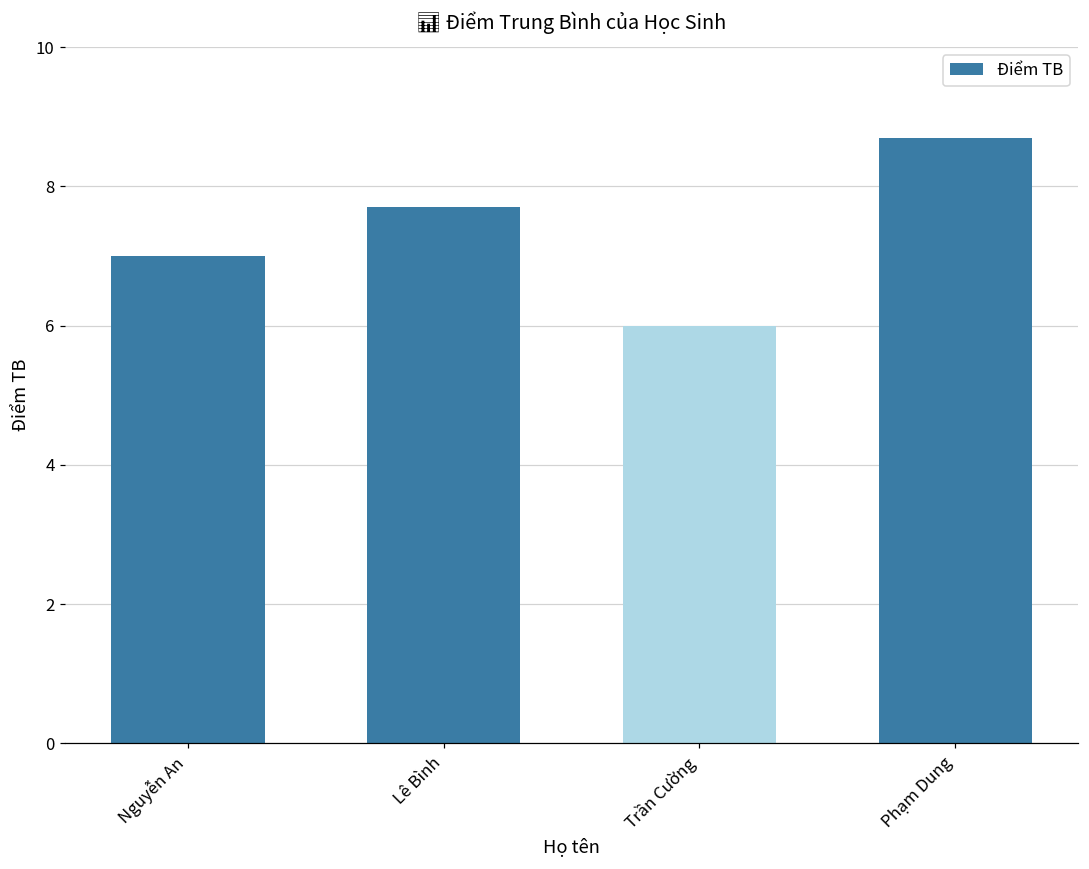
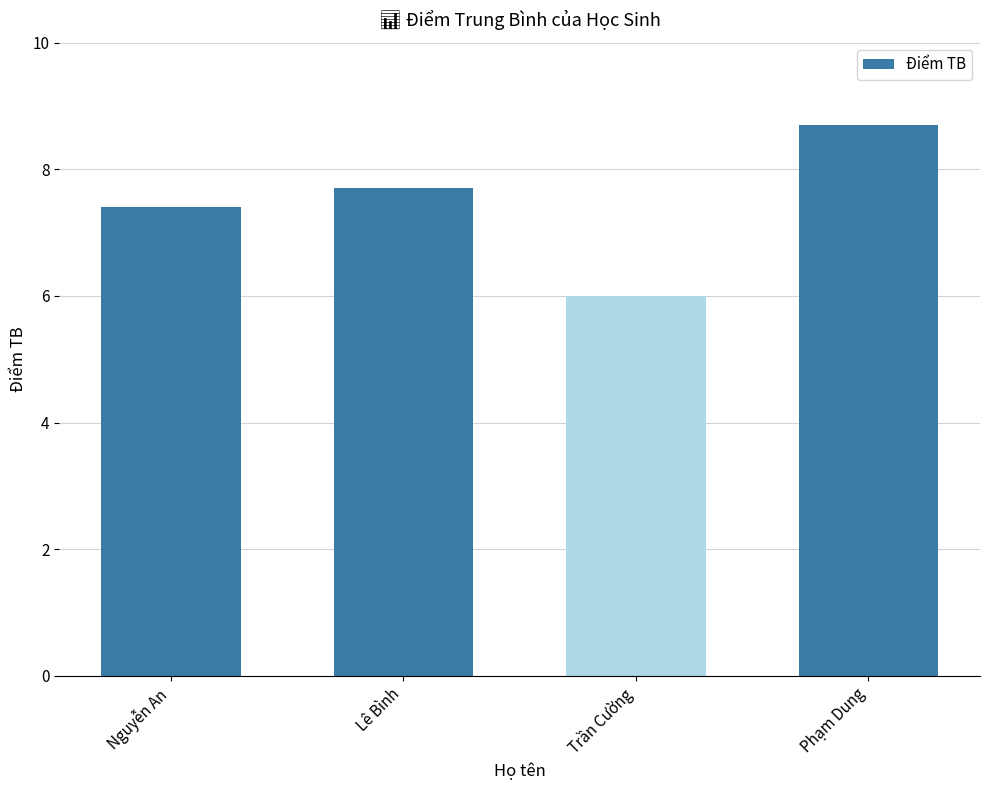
  {
-   "Nguyễn An": 7.0,
+   "Nguyễn An": 7.4,
    "Lê Bình": 7.7,
    "Trần Cường": 6.0,
    "Phạm Dung": 8.7
  }
